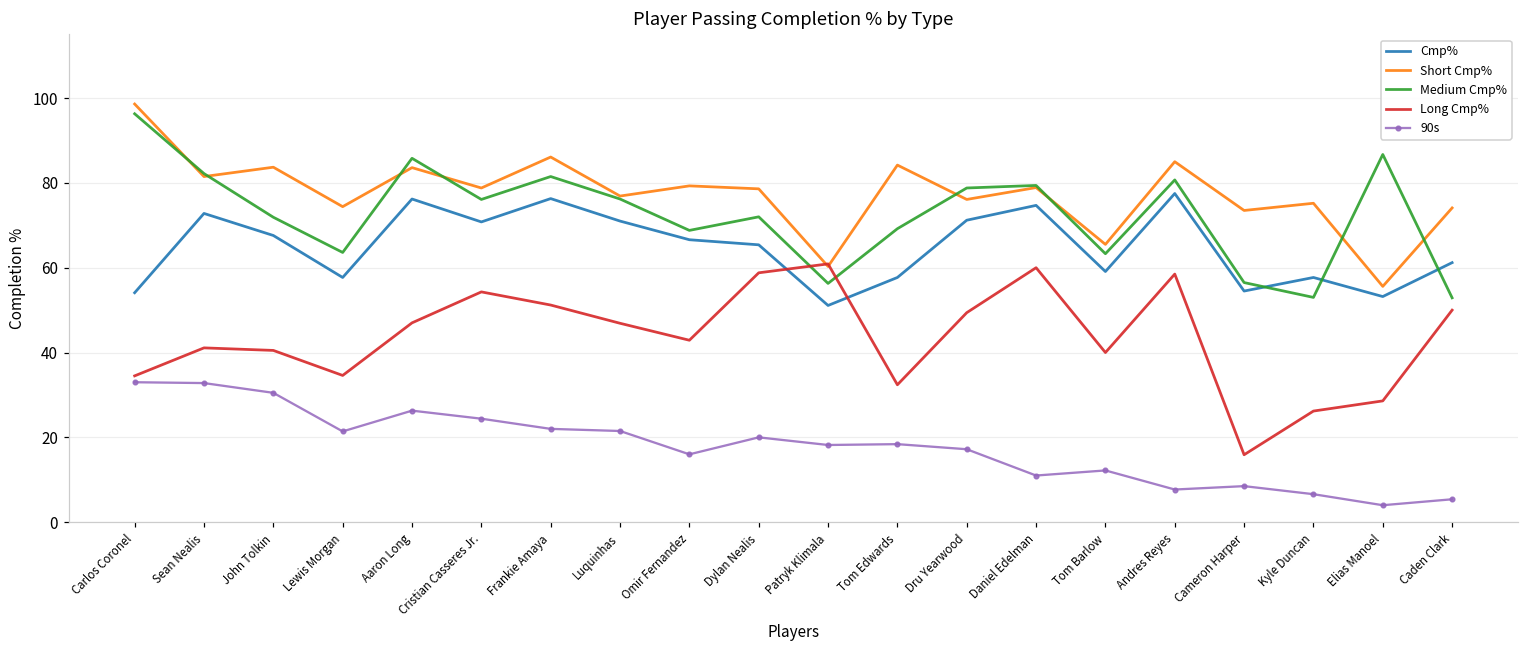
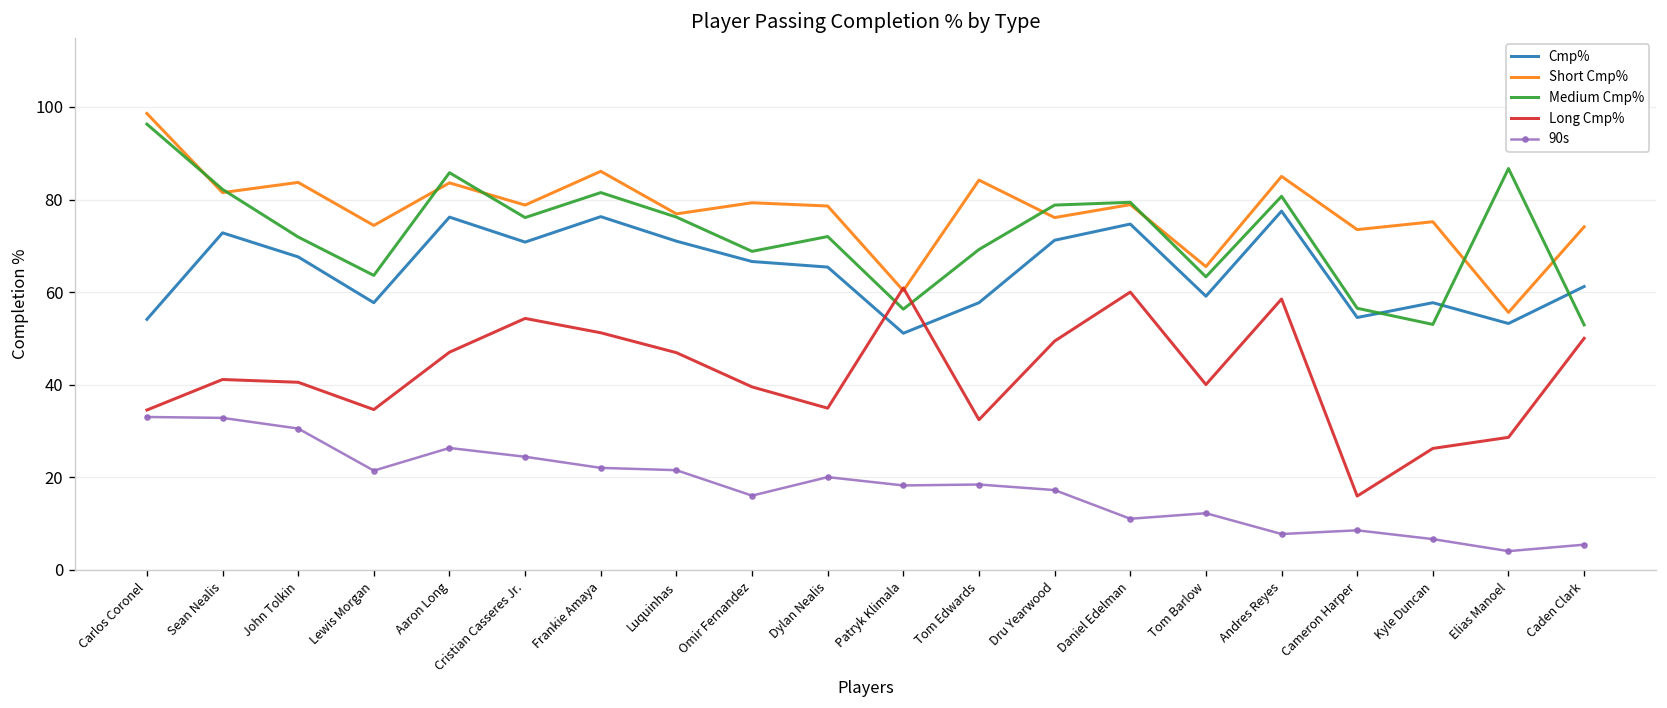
  {
    "Cmp%": {
      "Carlos Coronel": 54,
      "Sean Nealis": 73,
      "John Tolkin": 68,
      "Lewis Morgan": 58,
      "Aaron Long": 76,
      "Cristian Casseres Jr.": 71,
      "Frankie Amaya": 76,
      "Luquinhas": 71,
      "Omir Fernandez": 67,
      "Dylan Nealis": 65,
      "Patryk Klimala": 51,
      "Tom Edwards": 58,
      "Dru Yearwood": 71,
      "Daniel Edelman": 75,
      "Tom Barlow": 59,
      "Andres Reyes": 78,
      "Cameron Harper": 55,
      "Kyle Duncan": 58,
      "Elias Manoel": 53,
      "Caden Clark": 61
    },
    "Short Cmp%": {
      "Carlos Coronel": 99,
      "Sean Nealis": 82,
      "John Tolkin": 84,
      "Lewis Morgan": 74,
      "Aaron Long": 84,
      "Cristian Casseres Jr.": 79,
      "Frankie Amaya": 86,
      "Luquinhas": 77,
      "Omir Fernandez": 79,
      "Dylan Nealis": 79,
      "Tom Edwards": 84,
      "Dru Yearwood": 76,
      "Tom Barlow": 66,
      "Andres Reyes": 85,
      "Cameron Harper": 74,
      "Kyle Duncan": 75,
      "Elias Manoel": 56,
      "Caden Clark": 74
    },
    "Medium Cmp%": {
      "Carlos Coronel": 96,
      "Sean Nealis": 82,
      "John Tolkin": 72,
      "Lewis Morgan": 64,
      "Aaron Long": 86,
      "Cristian Casseres Jr.": 76,
      "Frankie Amaya": 82,
      "Luquinhas": 76,
      "Omir Fernandez": 69,
      "Dylan Nealis": 72,
      "Patryk Klimala": 56,
      "Tom Edwards": 69,
      "Dru Yearwood": 79,
      "Tom Barlow": 63,
      "Andres Reyes": 81,
      "Cameron Harper": 57,
      "Kyle Duncan": 53,
      "Elias Manoel": 87,
      "Caden Clark": 53
    },
    "Long Cmp%": {
      "Carlos Coronel": 35,
      "Sean Nealis": 41,
      "John Tolkin": 41,
      "Lewis Morgan": 35,
      "Aaron Long": 47,
      "Cristian Casseres Jr.": 54,
      "Frankie Amaya": 51,
      "Luquinhas": 47,
-     "Omir Fernandez": 43,
-     "Dylan Nealis": 59,
+     "Omir Fernandez": 40,
+     "Dylan Nealis": 35,
      "Tom Edwards": 32,
      "Dru Yearwood": 49,
      "Daniel Edelman": 60,
      "Tom Barlow": 40,
      "Andres Reyes": 59,
      "Cameron Harper": 16,
      "Kyle Duncan": 26,
      "Elias Manoel": 29,
      "Caden Clark": 50
    },
    "90s": {
      "Carlos Coronel": 33,
      "Sean Nealis": 33,
      "John Tolkin": 31,
      "Lewis Morgan": 21,
      "Aaron Long": 26,
      "Cristian Casseres Jr.": 24,
      "Frankie Amaya": 22,
      "Luquinhas": 22,
      "Omir Fernandez": 16,
      "Dylan Nealis": 20,
      "Patryk Klimala": 18,
      "Tom Edwards": 18,
      "Dru Yearwood": 17,
      "Daniel Edelman": 11,
      "Tom Barlow": 12,
      "Andres Reyes": 8,
      "Cameron Harper": 9,
      "Kyle Duncan": 7,
      "Elias Manoel": 4,
      "Caden Clark": 5
    }
  }
